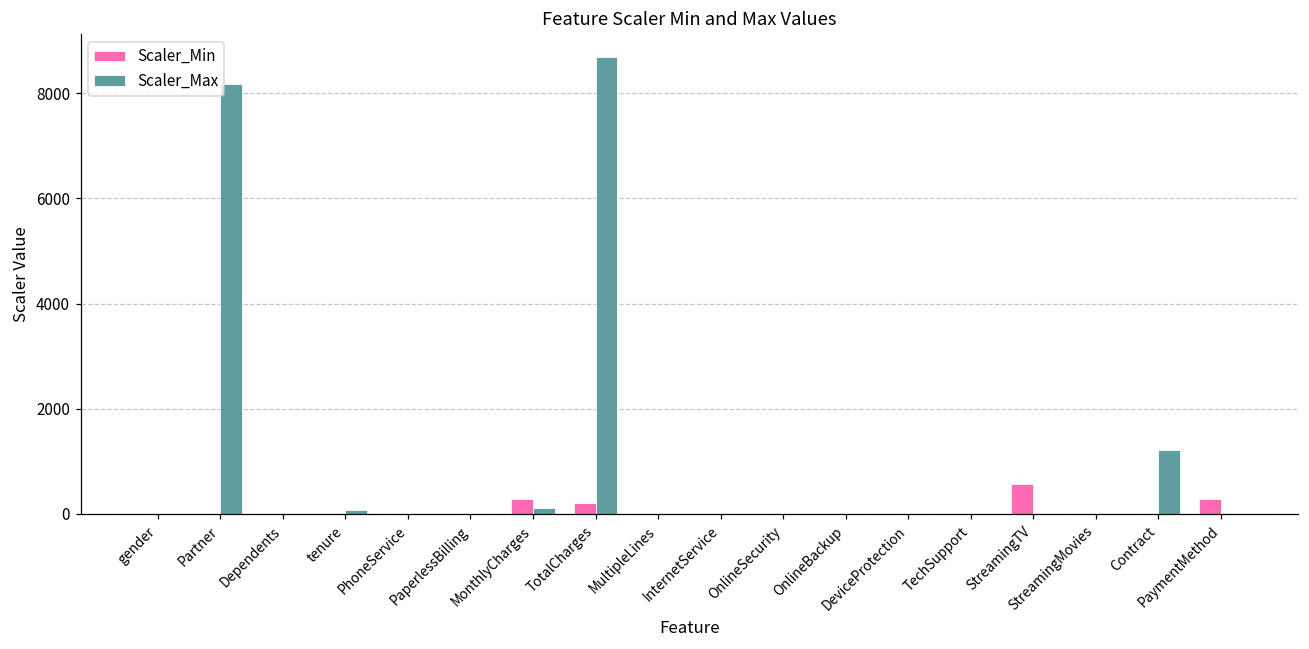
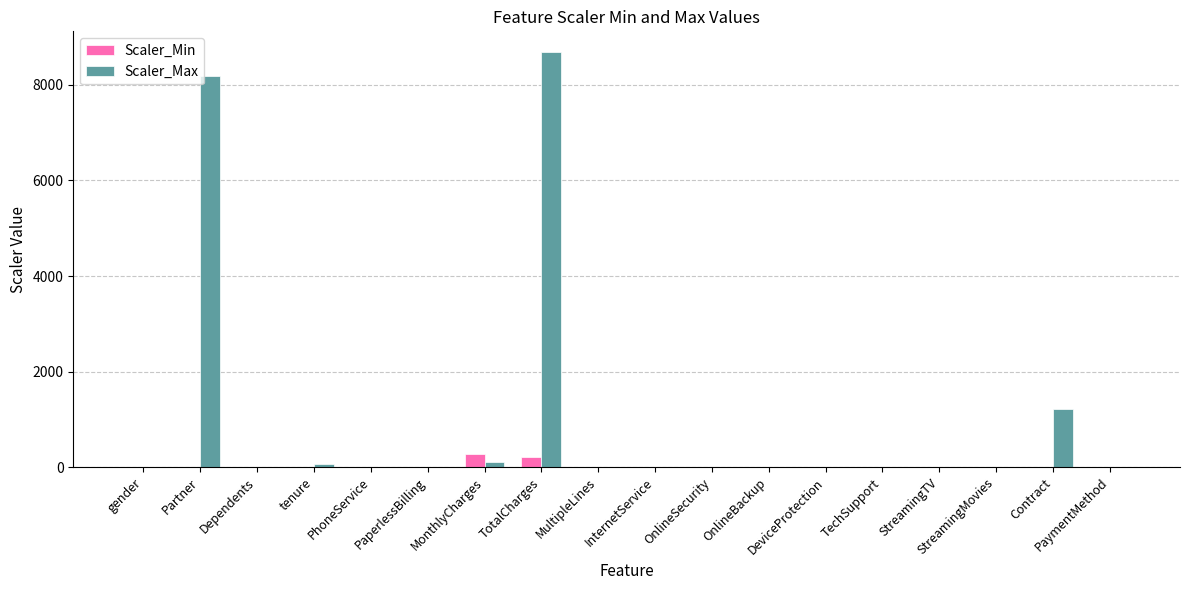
  {
    "Scaler_Min": {
      "gender": 0,
      "Partner": 0,
      "Dependents": 0,
      "tenure": 0,
      "PhoneService": 0,
      "PaperlessBilling": 0,
      "MonthlyCharges": 300,
      "TotalCharges": 200,
-     "StreamingTV": 600,
-     "PaymentMethod": 300
+     "StreamingTV": 0,
+     "PaymentMethod": 0
    },
    "Scaler_Max": {
      "Partner": 8200,
      "tenure": 100,
      "MonthlyCharges": 100,
      "TotalCharges": 8700,
      "Contract": 1200
    }
  }
